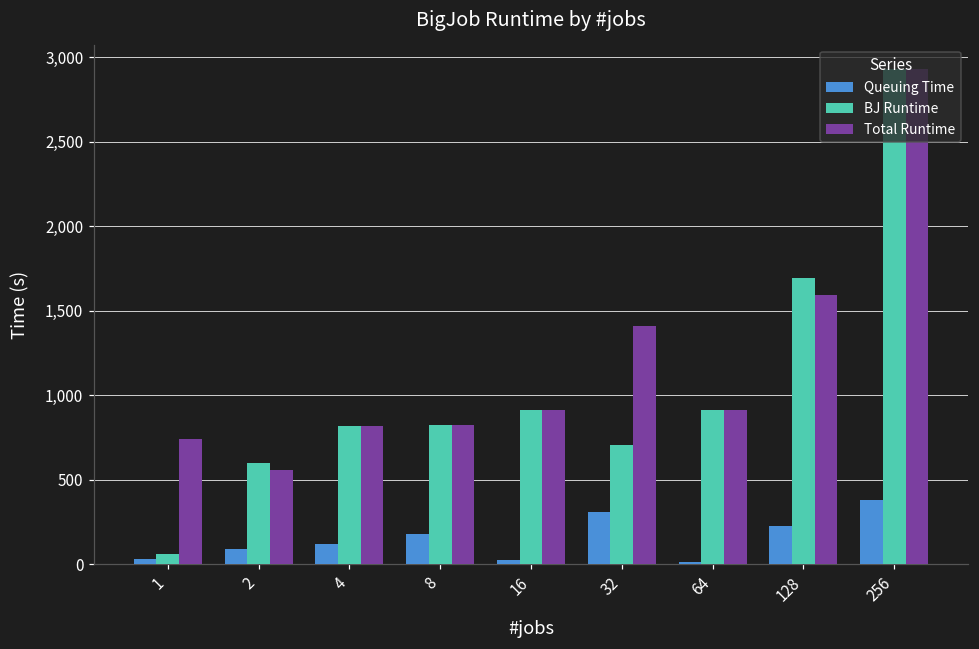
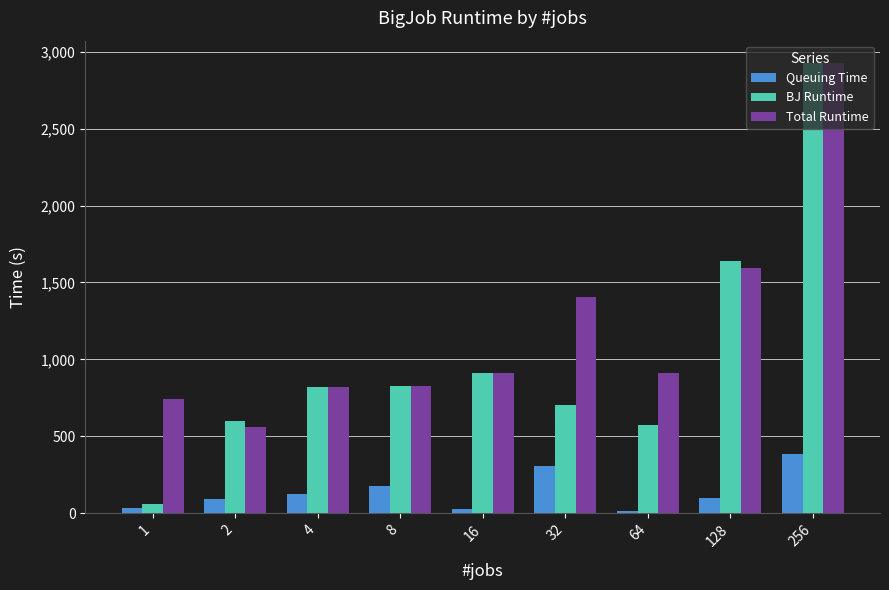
  {
    "Queuing Time": {
      "1": "30",
      "2": "90",
      "4": "120",
      "8": "180",
      "16": "30",
      "32": "310",
-     "128": "230",
+     "128": "100",
      "256": "380"
    },
    "BJ Runtime": {
      "1": "60",
      "2": "600",
      "4": "820",
      "8": "820",
      "16": "910",
      "32": "700",
-     "64": "910",
-     "128": "1,700"
+     "64": "570",
+     "128": "1,640"
    },
    "Total Runtime": {
      "1": "740",
      "2": "560",
      "4": "820",
      "8": "820",
      "16": "910",
      "32": "1,410",
      "64": "910",
      "128": "1,590"
    }
  }
